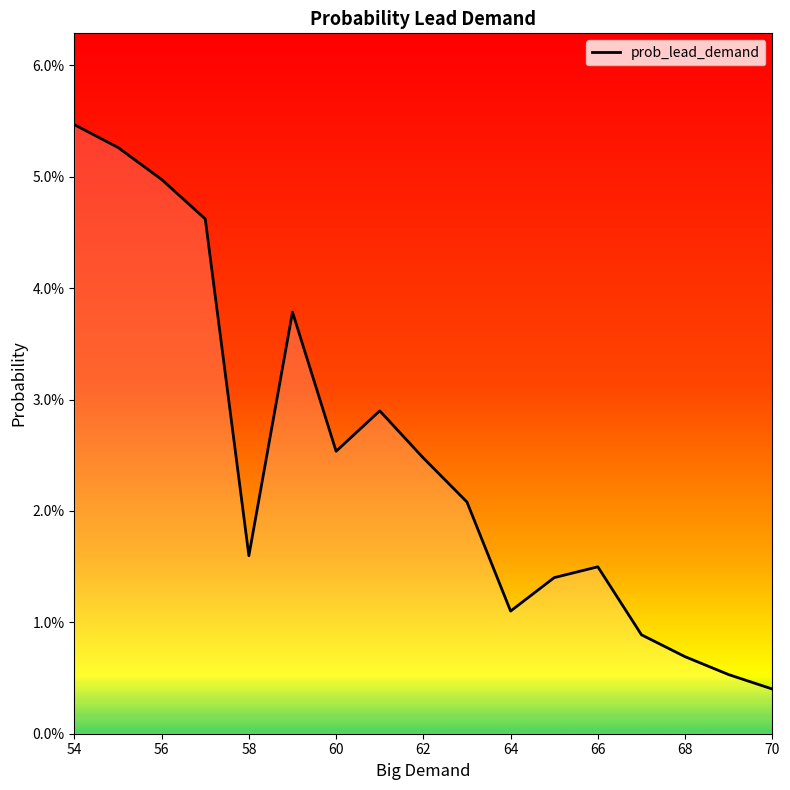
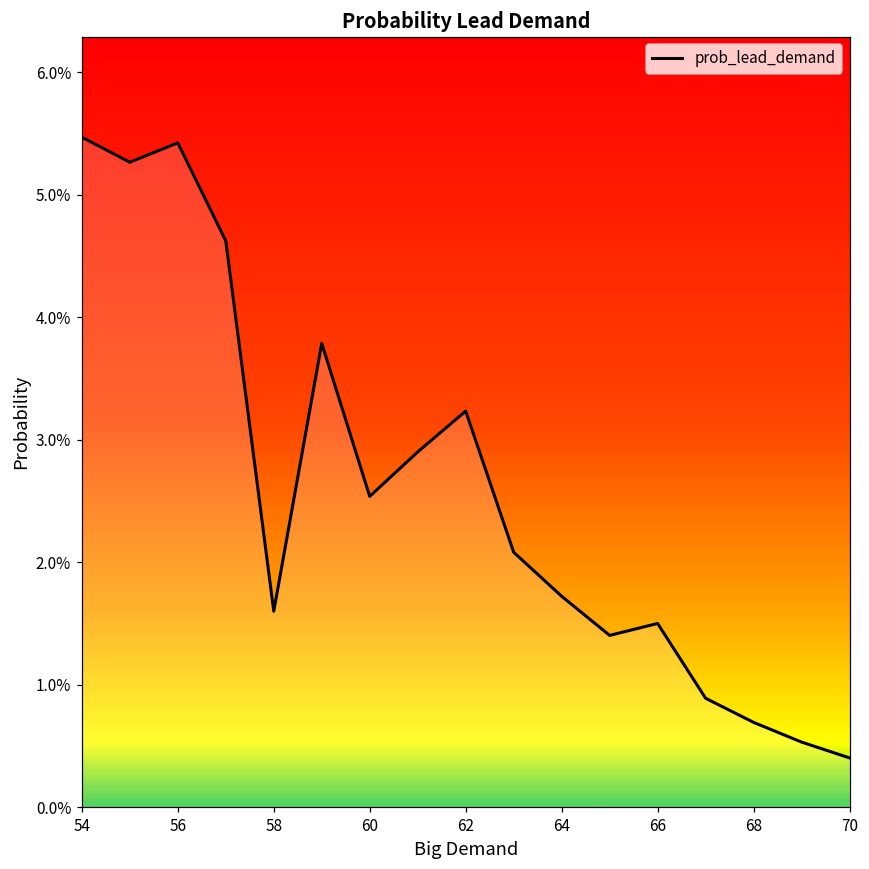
  {
    "54": "5.47%",
-   "56": "4.98%",
+   "56": "5.42%",
    "58": "1.60%",
    "60": "2.54%",
-   "62": "2.48%",
-   "64": "1.10%",
+   "62": "3.23%",
+   "64": "1.72%",
    "66": "1.50%",
    "68": "0.69%",
    "70": "0.40%"
  }
